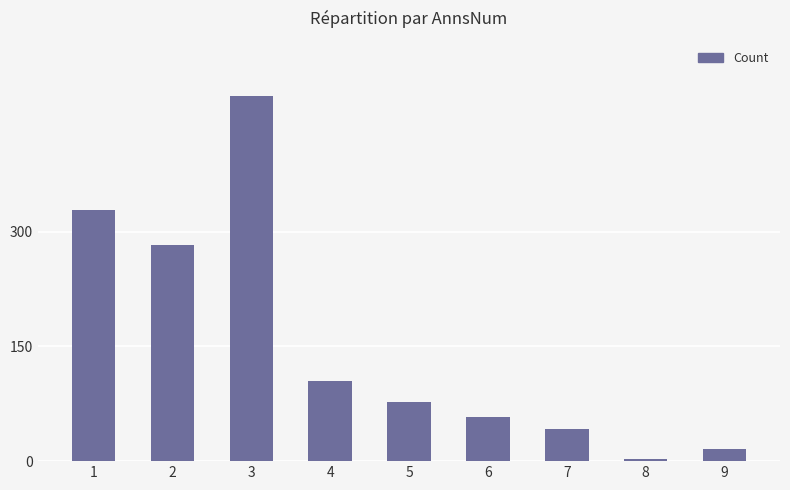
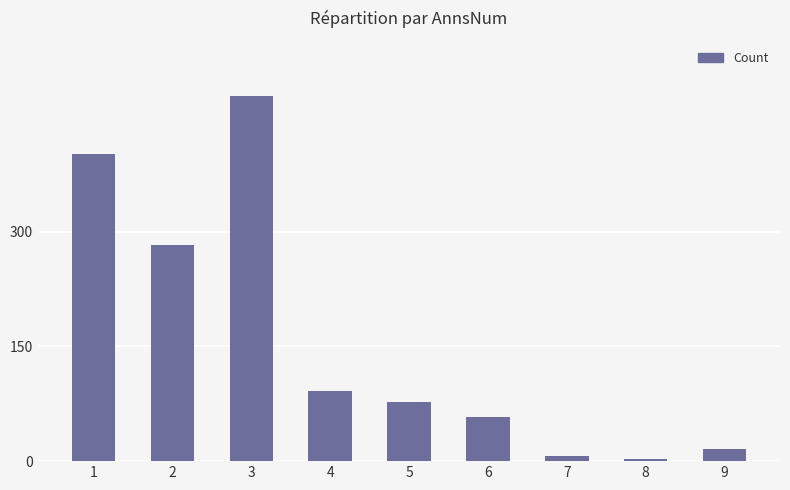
  {
-   "1": 330,
+   "1": 400,
    "2": 280,
    "3": 480,
-   "4": 110,
+   "4": 90,
    "5": 80,
    "6": 60,
-   "7": 40,
+   "7": 10,
    "9": 20
  }
